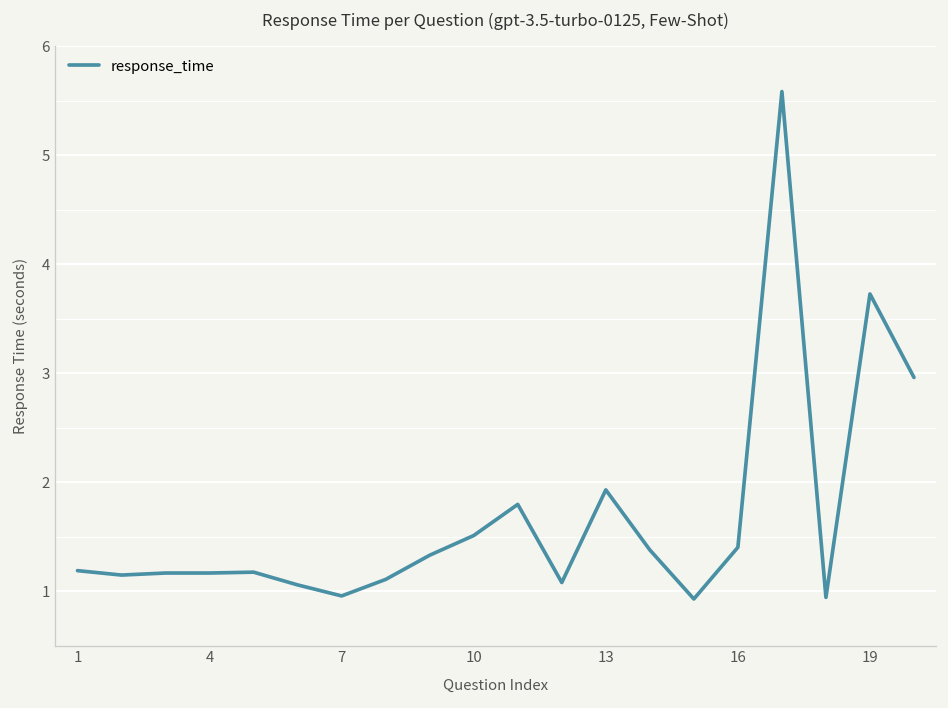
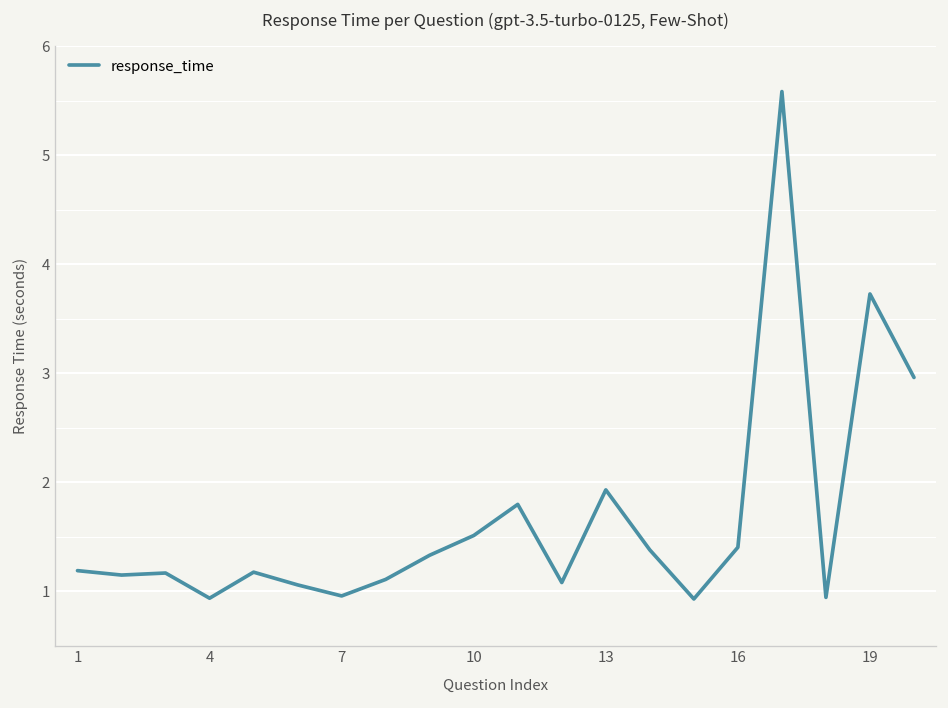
  {
    "1": 1.2,
-   "4": 1.2,
+   "4": 0.9,
    "7": 1.0,
    "10": 1.5,
    "13": 1.9,
    "16": 1.4,
    "19": 3.7
  }
